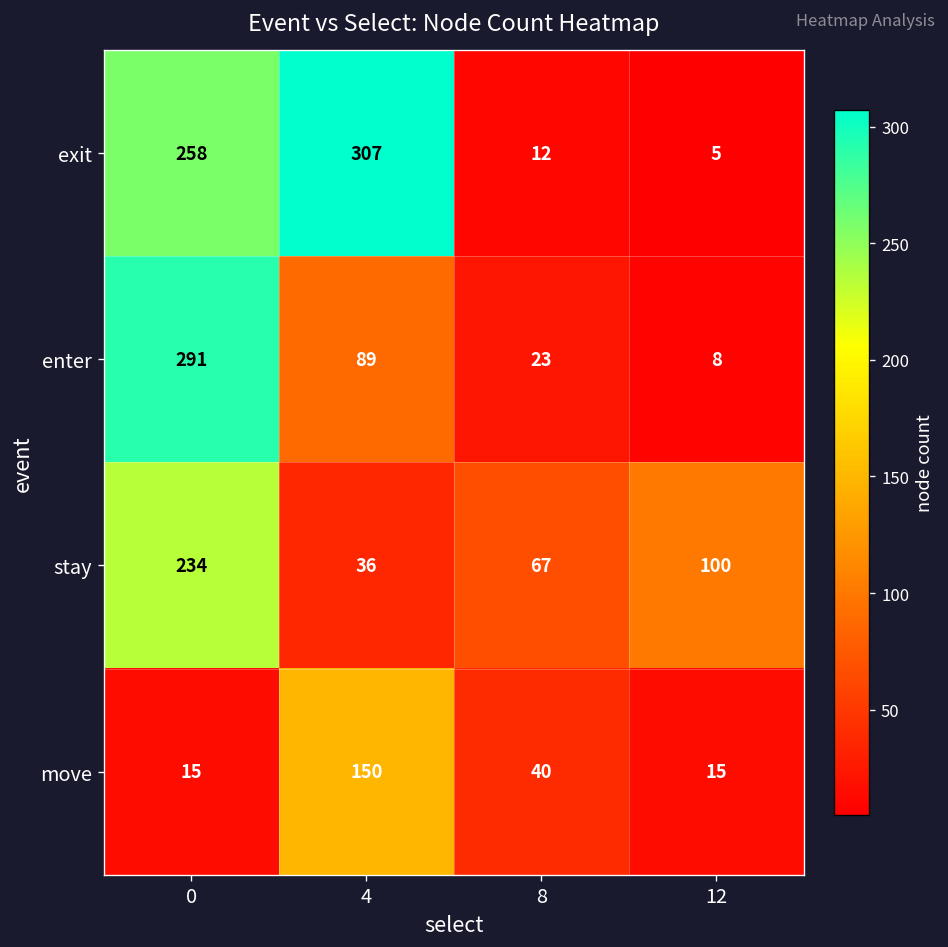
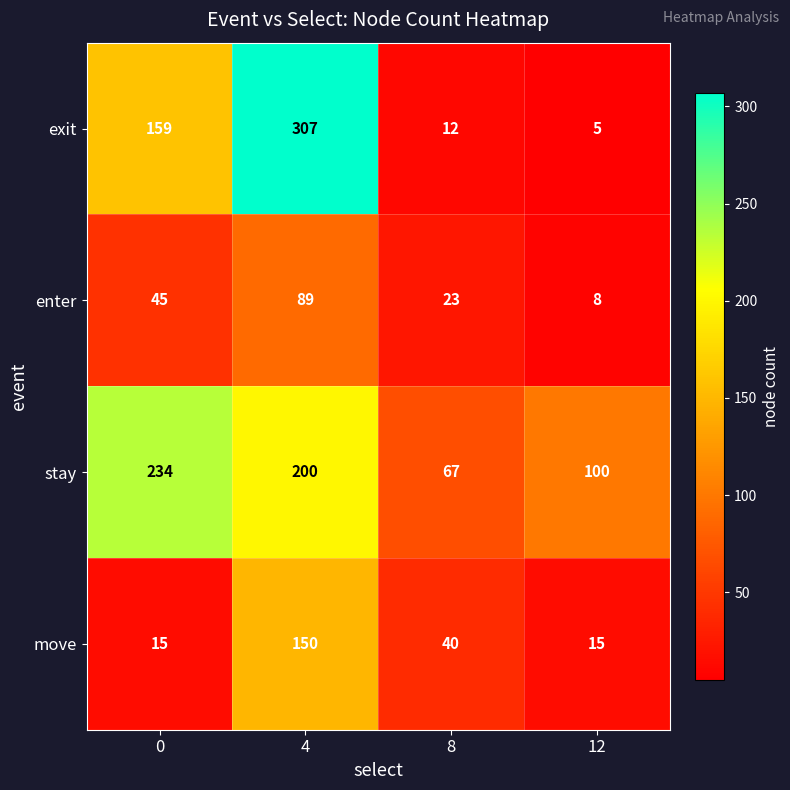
  {
    "exit": {
-     "0": 258,
+     "0": 159,
      "4": 307,
      "8": 12,
      "12": 5
    },
    "enter": {
-     "0": 291,
+     "0": 45,
      "4": 89,
      "8": 23,
      "12": 8
    },
    "stay": {
      "0": 234,
-     "4": 36,
+     "4": 200,
      "8": 67,
      "12": 100
    },
    "move": {
      "0": 15,
      "4": 150,
      "8": 40,
      "12": 15
    }
  }
